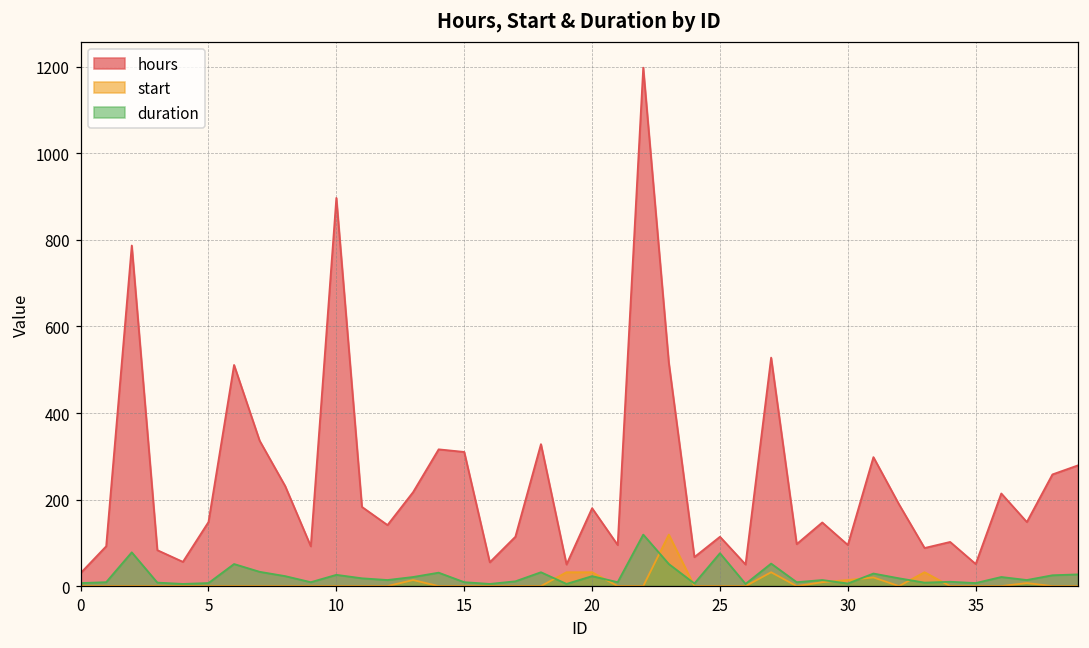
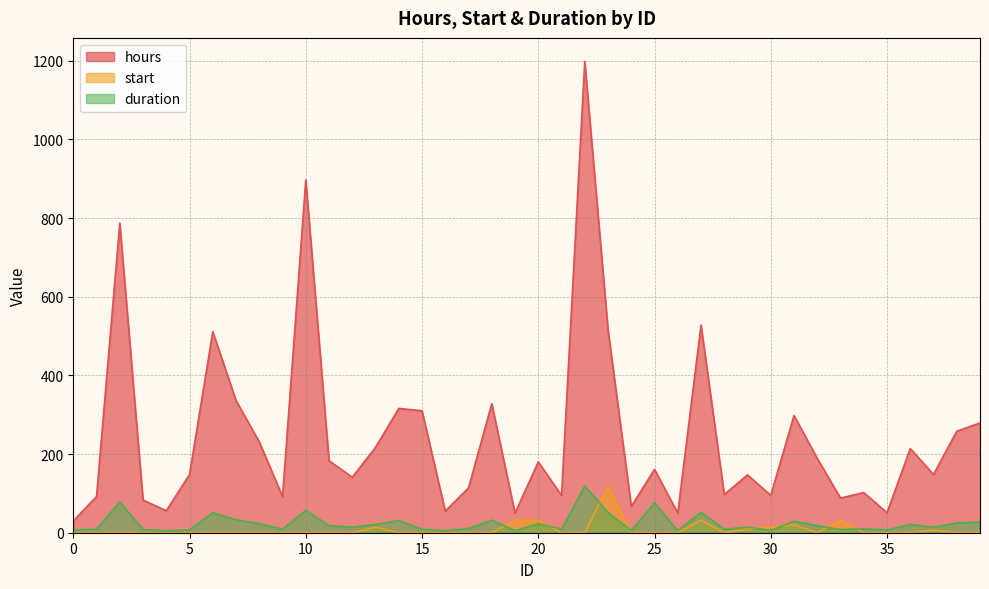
  {
    "hours": {
      "0": 30,
      "5": 150,
      "10": 900,
      "15": 310,
      "20": 180,
-     "25": 110,
+     "25": 160,
      "30": 100,
      "35": 50
    },
    "start": {
      "0": 0,
      "5": 0,
      "10": 0,
      "15": 0,
      "20": 30,
      "25": 0,
      "30": 10,
      "35": 0
    },
    "duration": {
      "0": 10,
      "5": 10,
-     "10": 30,
+     "10": 60,
      "15": 10,
      "20": 20,
      "25": 80,
      "30": 10,
      "35": 10
    }
  }
